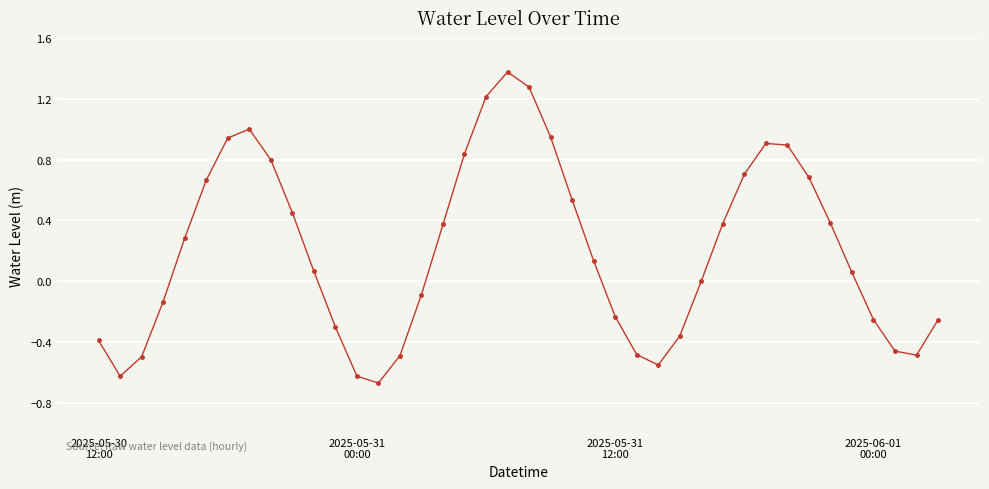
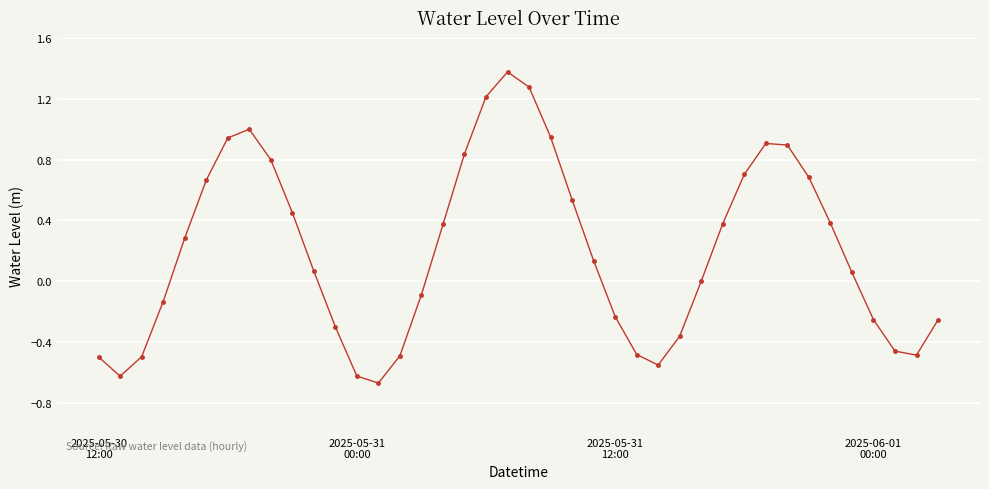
  {
-   "2025-05-30 12:00": -0.39,
+   "2025-05-30 12:00": -0.50,
    "2025-05-31 00:00": -0.63,
    "2025-05-31 12:00": -0.23,
    "2025-06-01 00:00": -0.25
  }
